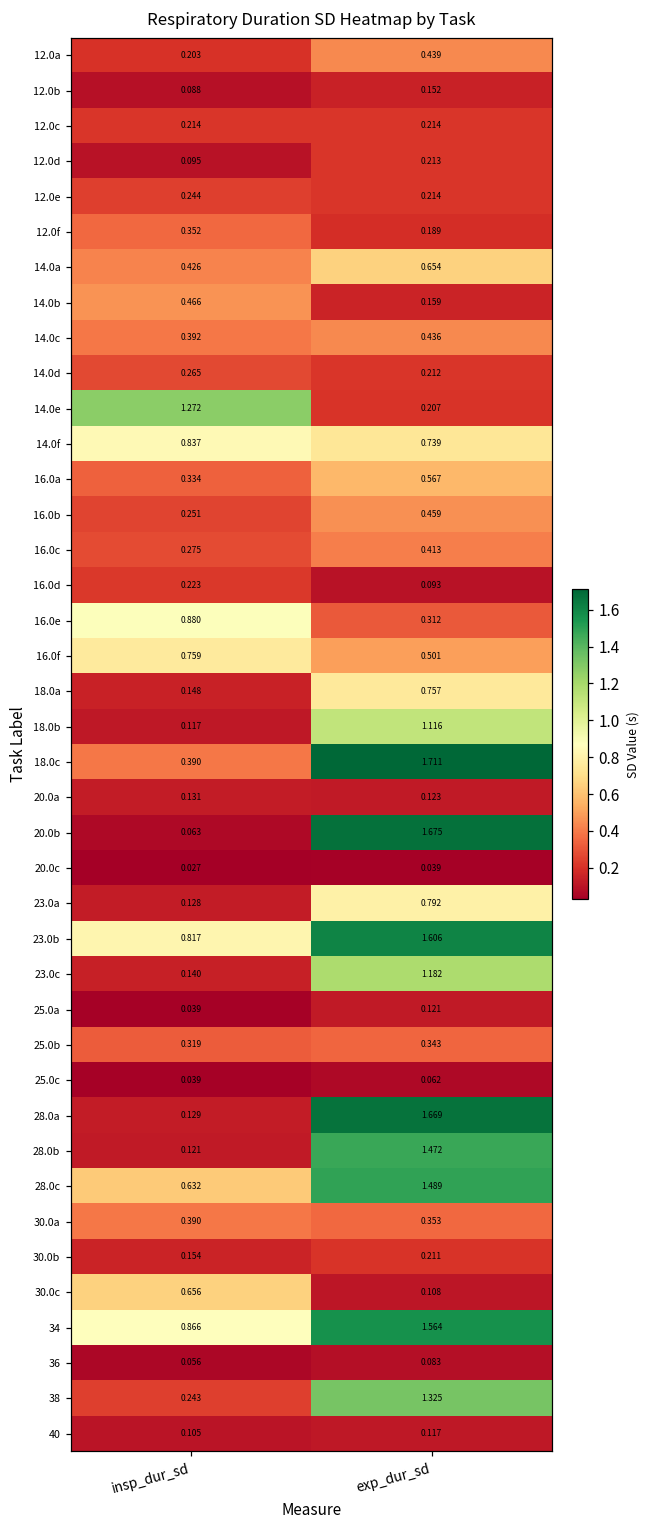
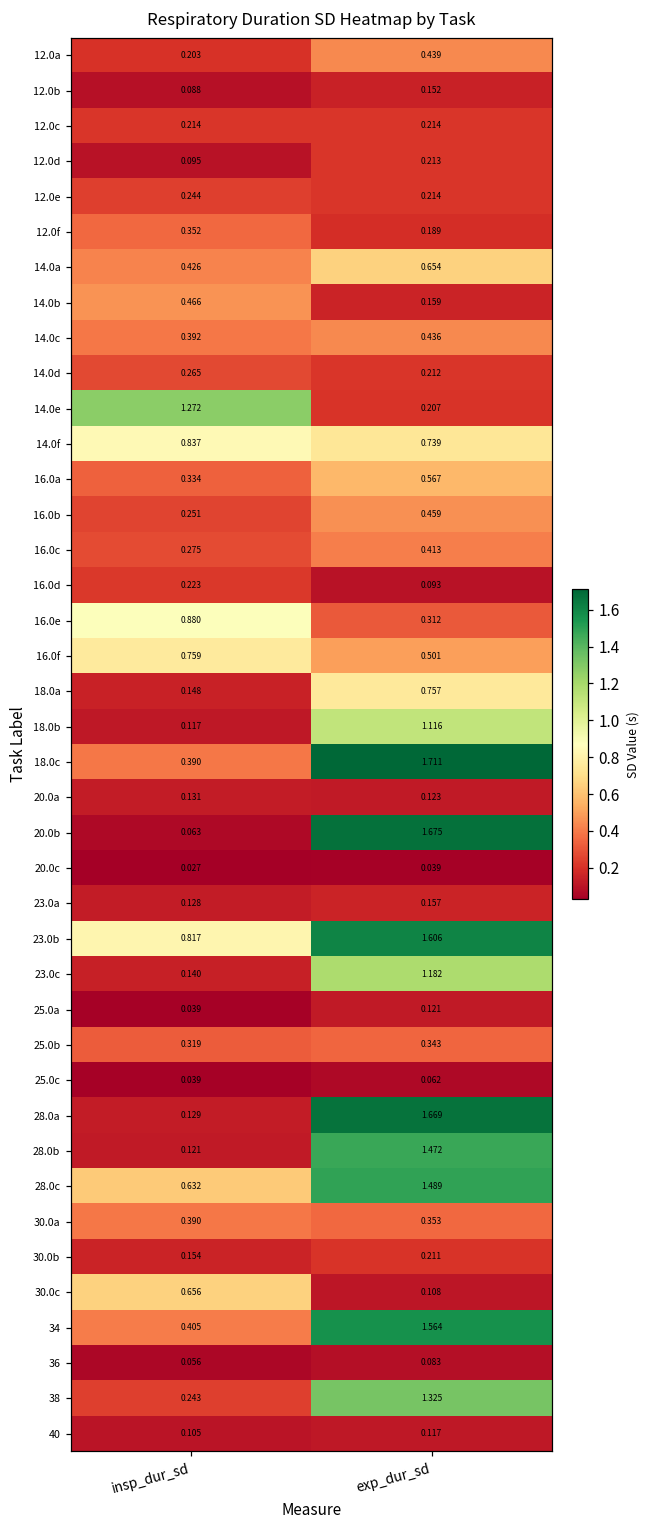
  {
    "12.0a": {
      "insp_dur_sd": 0.203,
      "exp_dur_sd": 0.439
    },
    "12.0b": {
      "insp_dur_sd": 0.088,
      "exp_dur_sd": 0.152
    },
    "12.0c": {
      "insp_dur_sd": 0.214,
      "exp_dur_sd": 0.214
    },
    "12.0d": {
      "insp_dur_sd": 0.095,
      "exp_dur_sd": 0.213
    },
    "12.0e": {
      "insp_dur_sd": 0.244,
      "exp_dur_sd": 0.214
    },
    "12.0f": {
      "insp_dur_sd": 0.352,
      "exp_dur_sd": 0.189
    },
    "14.0a": {
      "insp_dur_sd": 0.426,
      "exp_dur_sd": 0.654
    },
    "14.0b": {
      "insp_dur_sd": 0.466,
      "exp_dur_sd": 0.159
    },
    "14.0c": {
      "insp_dur_sd": 0.392,
      "exp_dur_sd": 0.436
    },
    "14.0d": {
      "insp_dur_sd": 0.265,
      "exp_dur_sd": 0.212
    },
    "14.0e": {
      "insp_dur_sd": 1.272,
      "exp_dur_sd": 0.207
    },
    "14.0f": {
      "insp_dur_sd": 0.837,
      "exp_dur_sd": 0.739
    },
    "16.0a": {
      "insp_dur_sd": 0.334,
      "exp_dur_sd": 0.567
    },
    "16.0b": {
      "insp_dur_sd": 0.251,
      "exp_dur_sd": 0.459
    },
    "16.0c": {
      "insp_dur_sd": 0.275,
      "exp_dur_sd": 0.413
    },
    "16.0d": {
      "insp_dur_sd": 0.223,
      "exp_dur_sd": 0.093
    },
    "16.0e": {
      "insp_dur_sd": 0.880,
      "exp_dur_sd": 0.312
    },
    "16.0f": {
      "insp_dur_sd": 0.759,
      "exp_dur_sd": 0.501
    },
    "18.0a": {
      "insp_dur_sd": 0.148,
      "exp_dur_sd": 0.757
    },
    "18.0b": {
      "insp_dur_sd": 0.117,
      "exp_dur_sd": 1.116
    },
    "18.0c": {
      "insp_dur_sd": 0.390,
      "exp_dur_sd": 1.711
    },
    "20.0a": {
      "insp_dur_sd": 0.131,
      "exp_dur_sd": 0.123
    },
    "20.0b": {
      "insp_dur_sd": 0.063,
      "exp_dur_sd": 1.675
    },
    "20.0c": {
      "insp_dur_sd": 0.027,
      "exp_dur_sd": 0.039
    },
    "23.0a": {
      "insp_dur_sd": 0.128,
-     "exp_dur_sd": 0.792
+     "exp_dur_sd": 0.157
    },
    "23.0b": {
      "insp_dur_sd": 0.817,
      "exp_dur_sd": 1.606
    },
    "23.0c": {
      "insp_dur_sd": 0.140,
      "exp_dur_sd": 1.182
    },
    "25.0a": {
      "insp_dur_sd": 0.039,
      "exp_dur_sd": 0.121
    },
    "25.0b": {
      "insp_dur_sd": 0.319,
      "exp_dur_sd": 0.343
    },
    "25.0c": {
      "insp_dur_sd": 0.039,
      "exp_dur_sd": 0.062
    },
    "28.0a": {
      "insp_dur_sd": 0.129,
      "exp_dur_sd": 1.669
    },
    "28.0b": {
      "insp_dur_sd": 0.121,
      "exp_dur_sd": 1.472
    },
    "28.0c": {
      "insp_dur_sd": 0.632,
      "exp_dur_sd": 1.489
    },
    "30.0a": {
      "insp_dur_sd": 0.390,
      "exp_dur_sd": 0.353
    },
    "30.0b": {
      "insp_dur_sd": 0.154,
      "exp_dur_sd": 0.211
    },
    "30.0c": {
      "insp_dur_sd": 0.656,
      "exp_dur_sd": 0.108
    },
    "34": {
-     "insp_dur_sd": 0.866,
+     "insp_dur_sd": 0.405,
      "exp_dur_sd": 1.564
    },
    "36": {
      "insp_dur_sd": 0.056,
      "exp_dur_sd": 0.083
    },
    "38": {
      "insp_dur_sd": 0.243,
      "exp_dur_sd": 1.325
    },
    "40": {
      "insp_dur_sd": 0.105,
      "exp_dur_sd": 0.117
    }
  }
